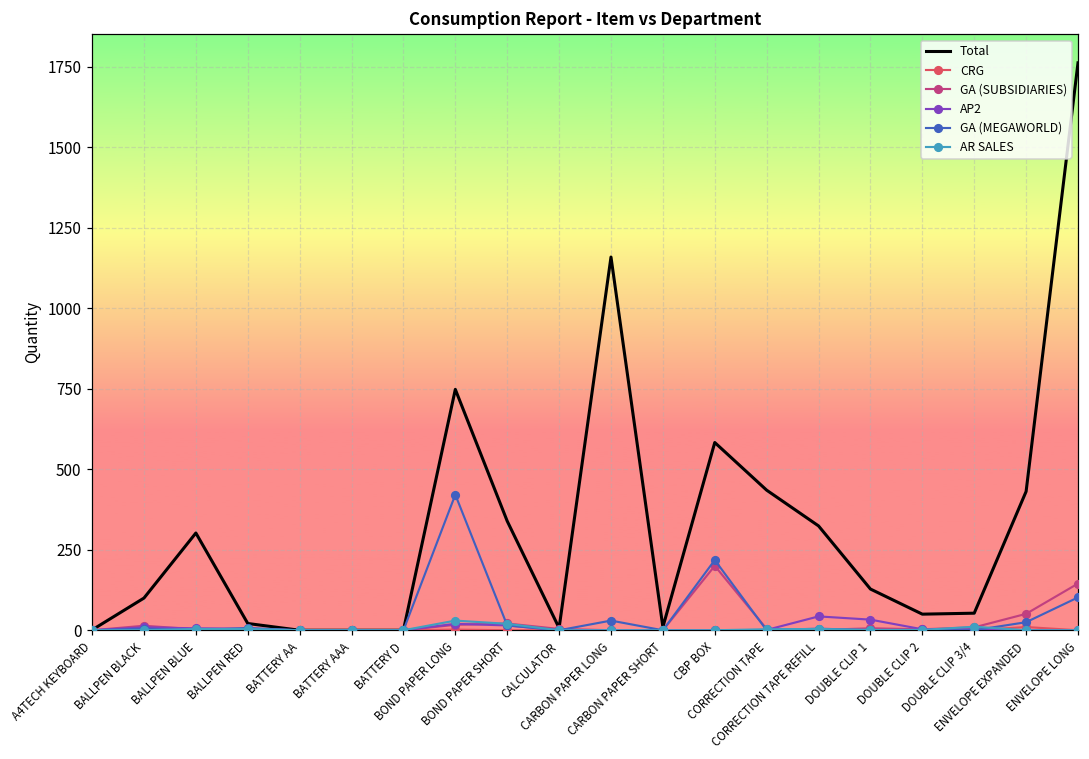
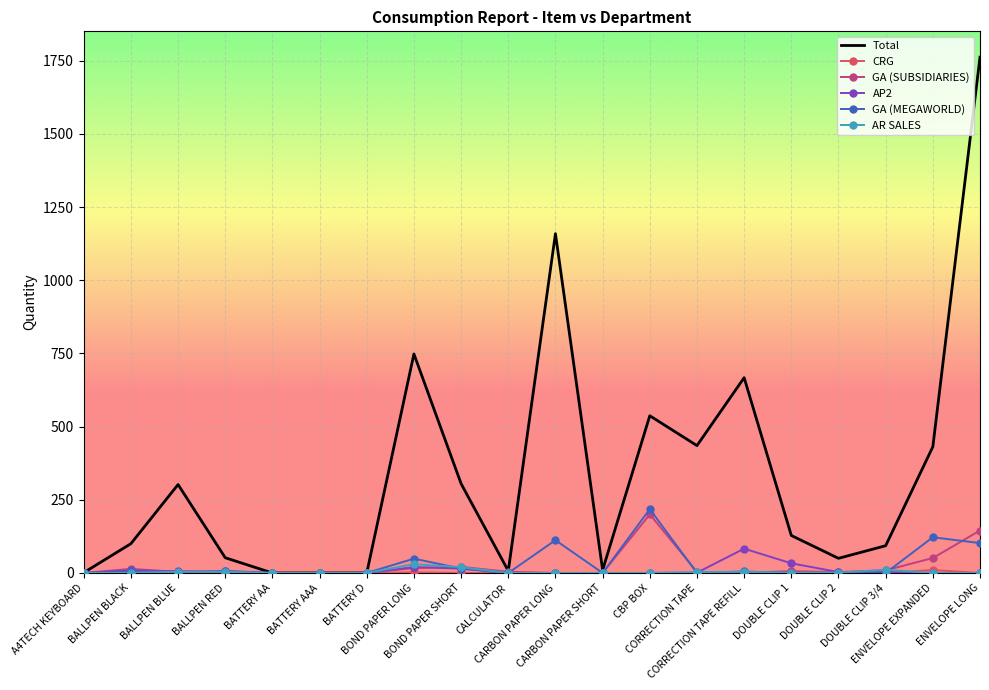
  {
    "Total": {
      "BALLPEN BLACK": 100,
      "BALLPEN BLUE": 300,
-     "BALLPEN RED": 20,
+     "BALLPEN RED": 50,
      "BOND PAPER LONG": 750,
-     "BOND PAPER SHORT": 340,
+     "BOND PAPER SHORT": 310,
      "CARBON PAPER LONG": 1160,
      "CARBON PAPER SHORT": 10,
-     "CBP BOX": 580,
+     "CBP BOX": 540,
      "CORRECTION TAPE": 440,
-     "CORRECTION TAPE REFILL": 320,
+     "CORRECTION TAPE REFILL": 670,
      "DOUBLE CLIP 1": 130,
      "DOUBLE CLIP 2": 50,
-     "DOUBLE CLIP 3/4": 50,
+     "DOUBLE CLIP 3/4": 90,
      "ENVELOPE EXPANDED": 430,
      "ENVELOPE LONG": 1760
    },
    "AP2": {
-     "CORRECTION TAPE REFILL": 40,
+     "CORRECTION TAPE REFILL": 80,
      "DOUBLE CLIP 1": 30
    },
    "GA (MEGAWORLD)": {
-     "BOND PAPER LONG": 420,
-     "CARBON PAPER LONG": 30,
+     "BOND PAPER LONG": 50,
+     "CARBON PAPER LONG": 110,
      "CBP BOX": 220,
-     "ENVELOPE EXPANDED": 30,
+     "ENVELOPE EXPANDED": 120,
      "ENVELOPE LONG": 100
    },
    "AR SALES": {
      "BOND PAPER LONG": 30
    }
  }
